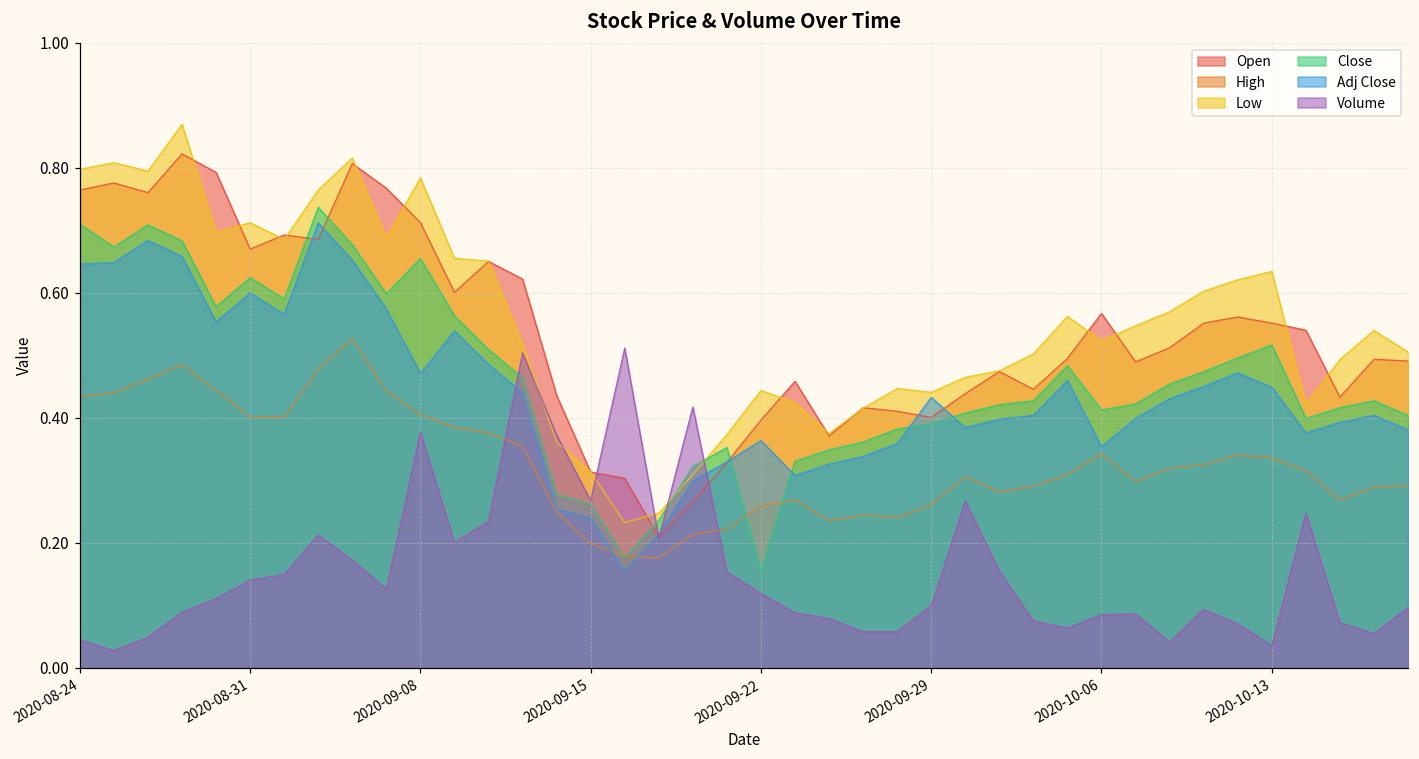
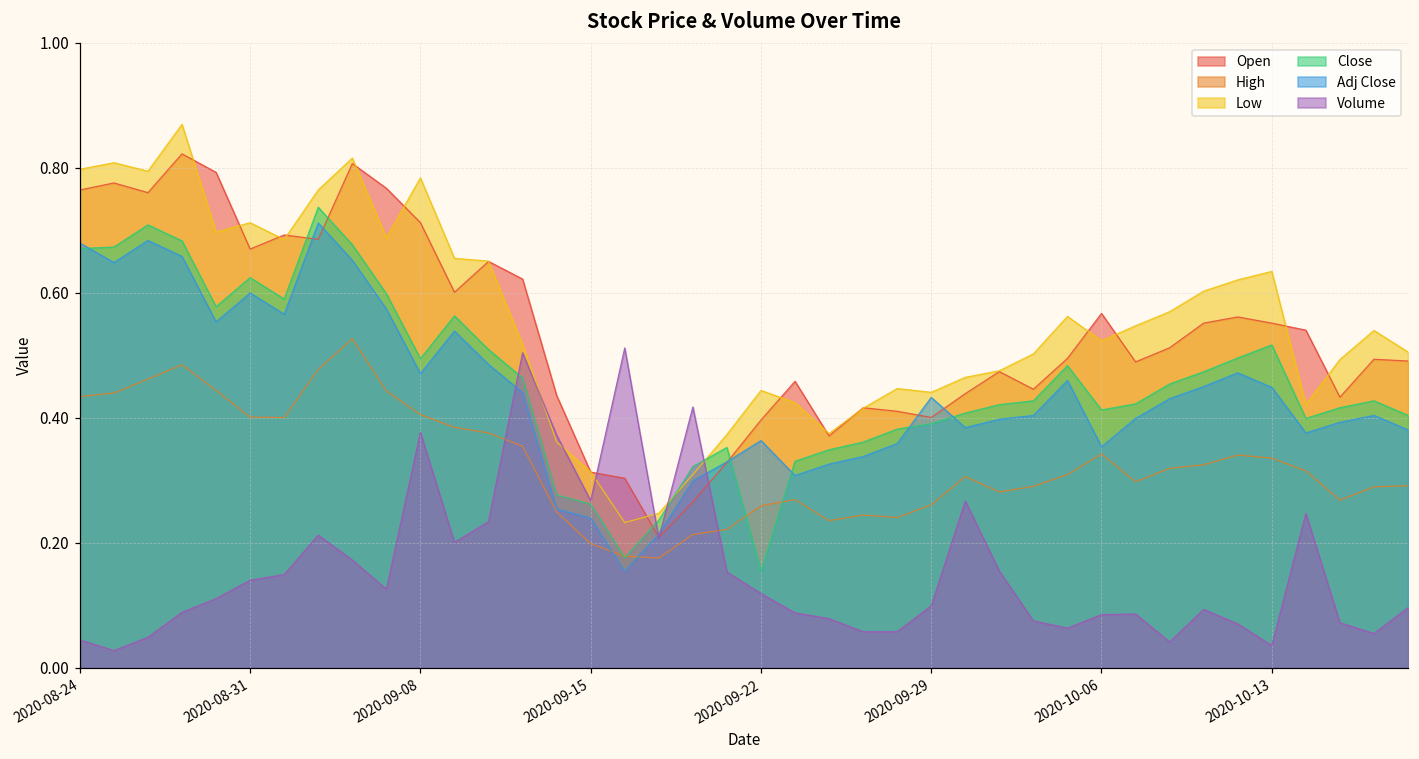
  {
    "Low": {
      "2020-08-24": 0.80,
      "2020-08-31": 0.71,
      "2020-09-08": 0.78,
      "2020-09-22": 0.44,
      "2020-09-29": 0.44,
      "2020-10-06": 0.52,
      "2020-10-13": 0.63
    },
    "Close": {
-     "2020-08-24": 0.71,
+     "2020-08-24": 0.67,
      "2020-08-31": 0.62,
-     "2020-09-08": 0.65,
+     "2020-09-08": 0.49,
      "2020-09-15": 0.26,
      "2020-09-22": 0.15,
      "2020-09-29": 0.39,
      "2020-10-06": 0.41,
      "2020-10-13": 0.52
    },
    "Adj Close": {
-     "2020-08-24": 0.65,
+     "2020-08-24": 0.68,
      "2020-08-31": 0.60,
      "2020-09-08": 0.47,
      "2020-09-15": 0.24,
      "2020-09-22": 0.36,
      "2020-09-29": 0.43,
      "2020-10-06": 0.35,
      "2020-10-13": 0.45
    },
    "Volume": {
      "2020-08-24": 0.04,
      "2020-08-31": 0.14,
      "2020-09-08": 0.38,
      "2020-09-15": 0.27,
      "2020-09-22": 0.12,
      "2020-09-29": 0.10,
      "2020-10-06": 0.09,
      "2020-10-13": 0.04
    }
  }
